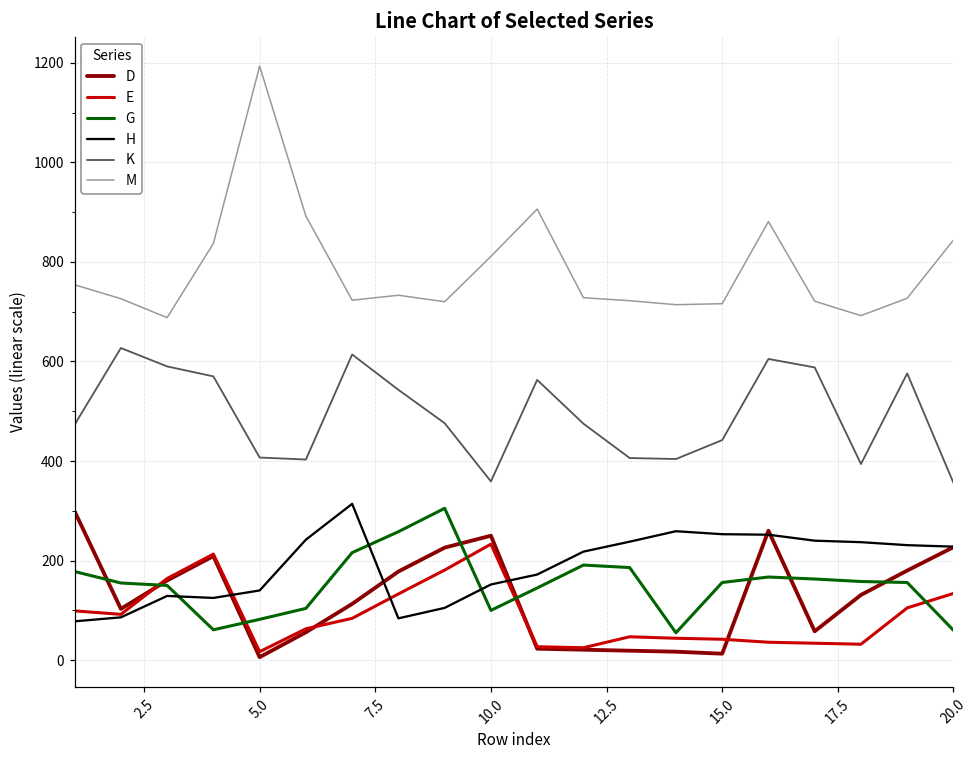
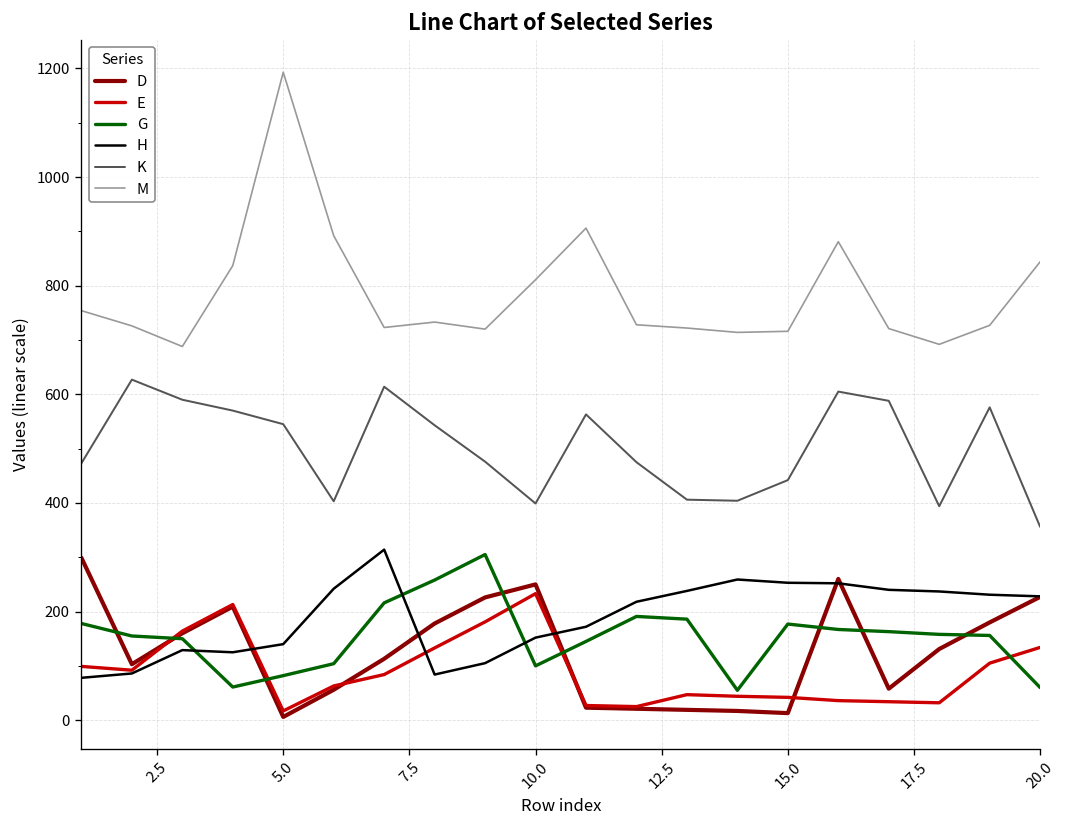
  {
    "D": {
      "5.0": 10,
      "10.0": 250,
      "15.0": 10
    },
    "E": {
      "5.0": 20,
      "10.0": 230,
      "15.0": 40,
      "20.0": 130
    },
    "G": {
      "5.0": 80,
      "10.0": 100,
-     "15.0": 160,
+     "15.0": 180,
      "20.0": 60
    },
    "H": {
      "5.0": 140,
      "10.0": 150,
      "15.0": 250
    },
    "K": {
-     "5.0": 410,
-     "10.0": 360,
+     "5.0": 550,
+     "10.0": 400,
      "15.0": 440,
      "20.0": 360
    },
    "M": {
      "5.0": 1190,
      "10.0": 810,
      "15.0": 720,
      "20.0": 840
    }
  }
